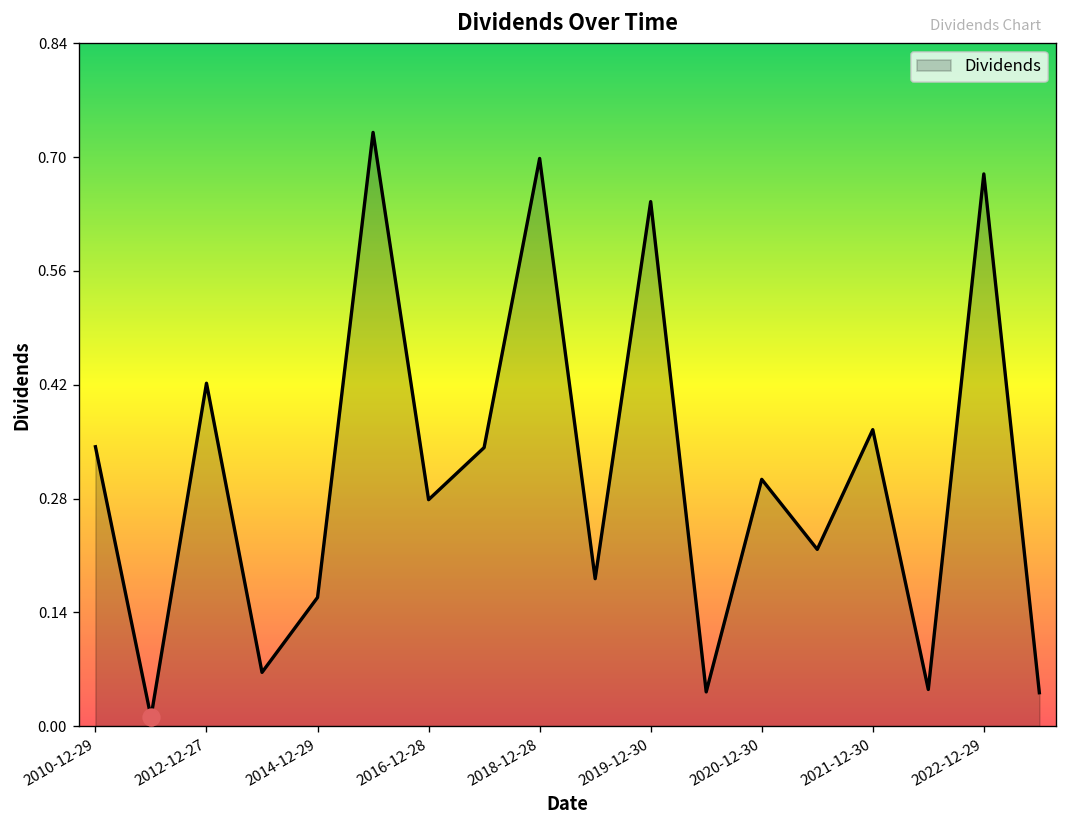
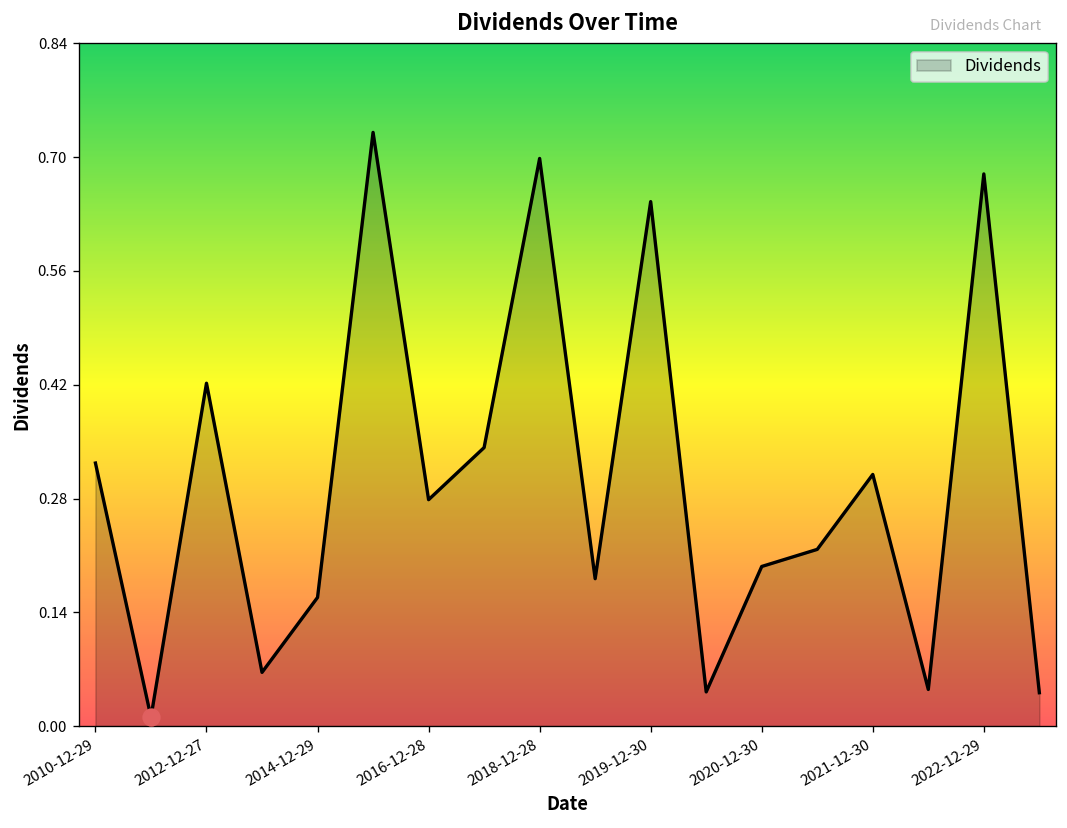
  {
    "Dividends": {
-     "2010-12-29": 0.34,
+     "2010-12-29": 0.32,
      "2012-12-27": 0.42,
      "2014-12-29": 0.16,
      "2016-12-28": 0.28,
      "2018-12-28": 0.70,
      "2019-12-30": 0.64,
-     "2020-12-30": 0.30,
-     "2021-12-30": 0.36,
+     "2020-12-30": 0.20,
+     "2021-12-30": 0.31,
      "2022-12-29": 0.68
    }
  }
